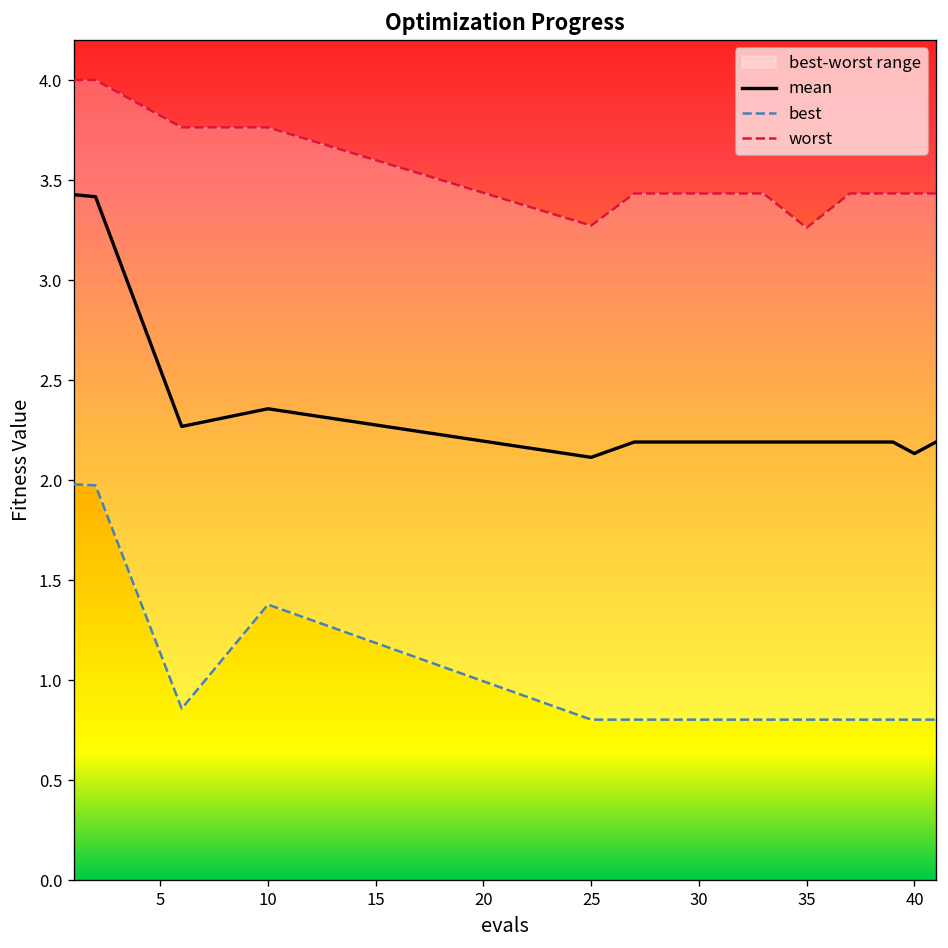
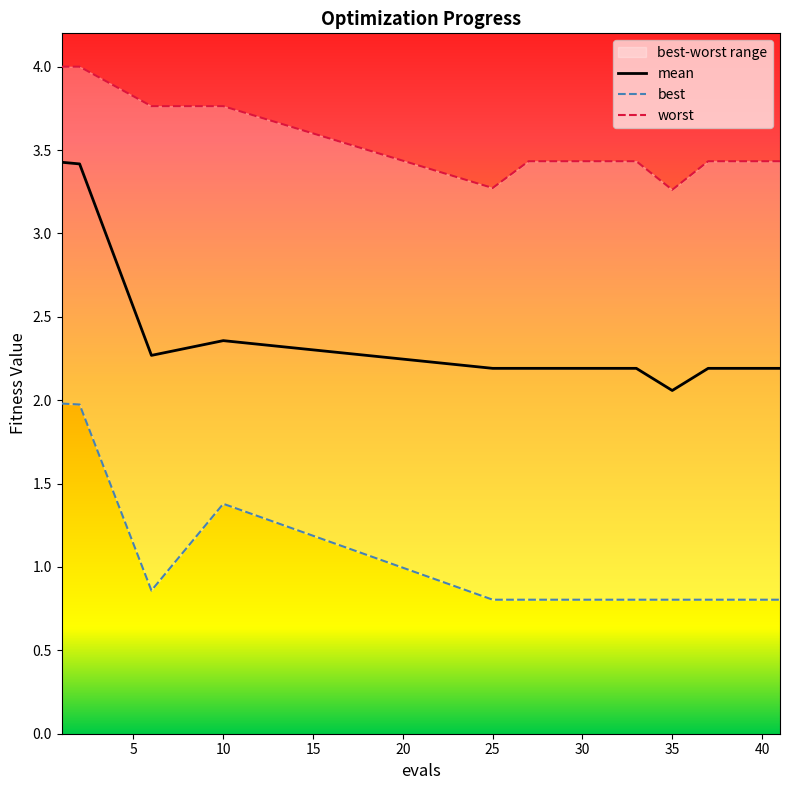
  {
    "mean": {
      "10": 2.36,
-     "25": 2.11,
-     "35": 2.19,
-     "40": 2.13
+     "25": 2.19,
+     "35": 2.06,
+     "40": 2.19
    },
    "best": {
      "10": 1.38,
      "25": 0.80,
      "35": 0.80,
      "40": 0.80
    },
    "best-worst range": {
      "10": 3.76,
      "25": 3.27,
      "35": 3.26,
      "40": 3.43
    }
  }
